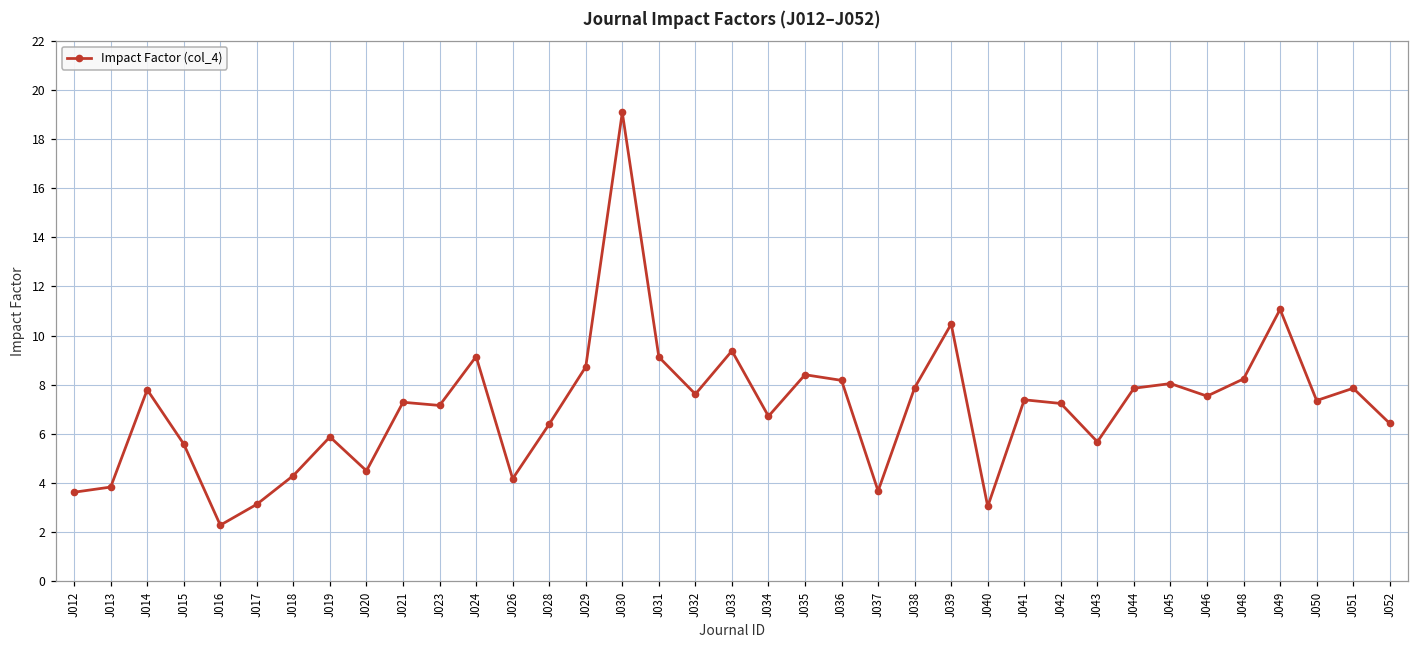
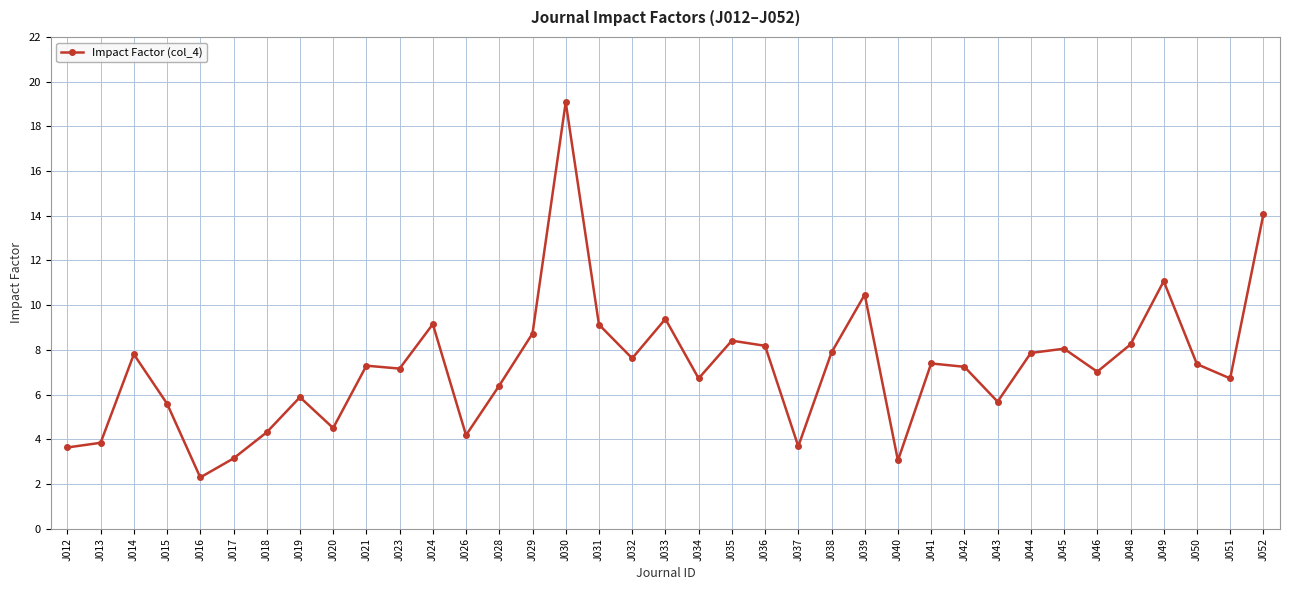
  {
    "J012": 3.6,
    "J013": 3.8,
    "J014": 7.8,
    "J015": 5.6,
    "J016": 2.3,
    "J017": 3.1,
    "J018": 4.3,
    "J019": 5.9,
    "J020": 4.5,
    "J021": 7.3,
    "J023": 7.2,
    "J024": 9.2,
    "J026": 4.2,
    "J028": 6.4,
    "J029": 8.7,
    "J030": 19.1,
    "J031": 9.1,
    "J032": 7.6,
    "J033": 9.4,
    "J034": 6.7,
    "J035": 8.4,
    "J036": 8.2,
    "J037": 3.7,
    "J038": 7.9,
    "J039": 10.5,
    "J040": 3.1,
    "J041": 7.4,
    "J042": 7.2,
    "J043": 5.7,
    "J044": 7.9,
    "J045": 8.1,
-   "J046": 7.5,
+   "J046": 7.0,
    "J048": 8.2,
    "J049": 11.1,
    "J050": 7.4,
-   "J051": 7.9,
-   "J052": 6.4
+   "J051": 6.7,
+   "J052": 14.1
  }
